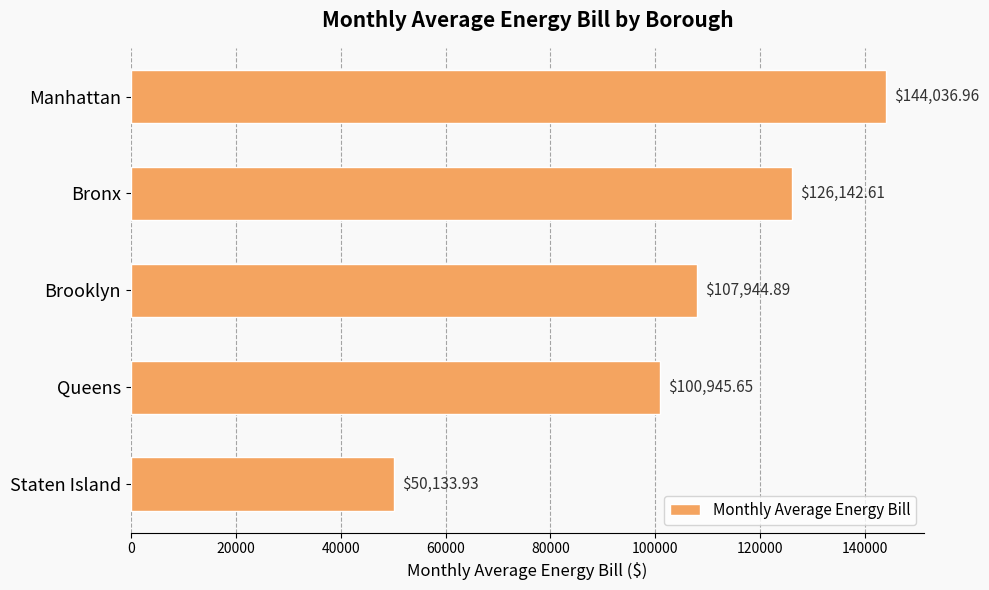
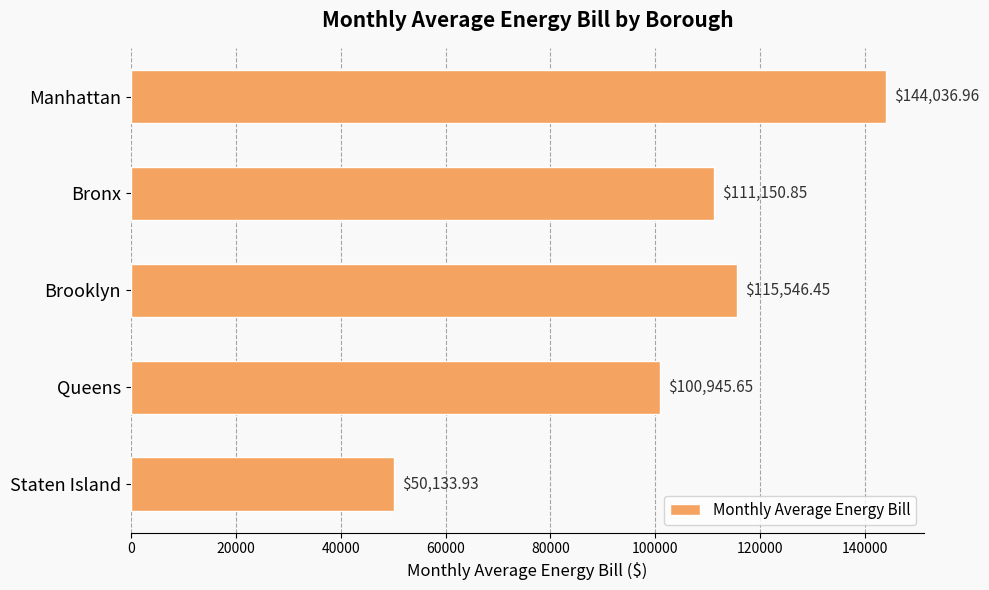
  {
    "Manhattan": "$144,036.96",
-   "Bronx": "$126,142.61",
-   "Brooklyn": "$107,944.89",
+   "Bronx": "$111,150.85",
+   "Brooklyn": "$115,546.45",
    "Queens": "$100,945.65",
    "Staten Island": "$50,133.93"
  }
